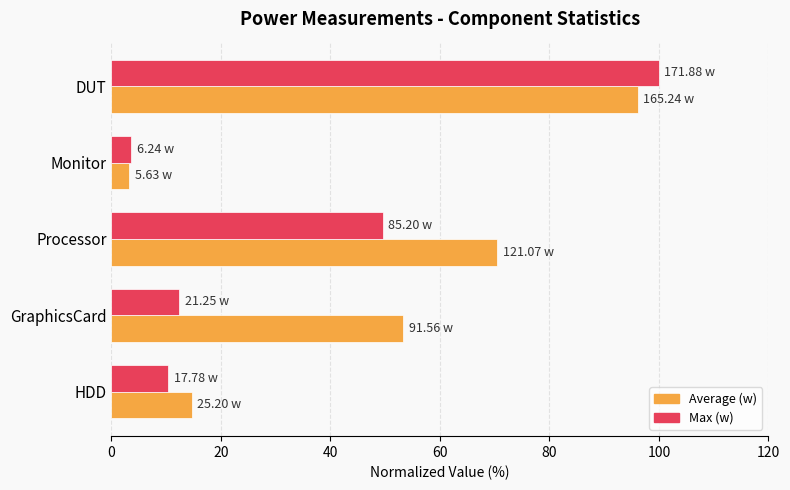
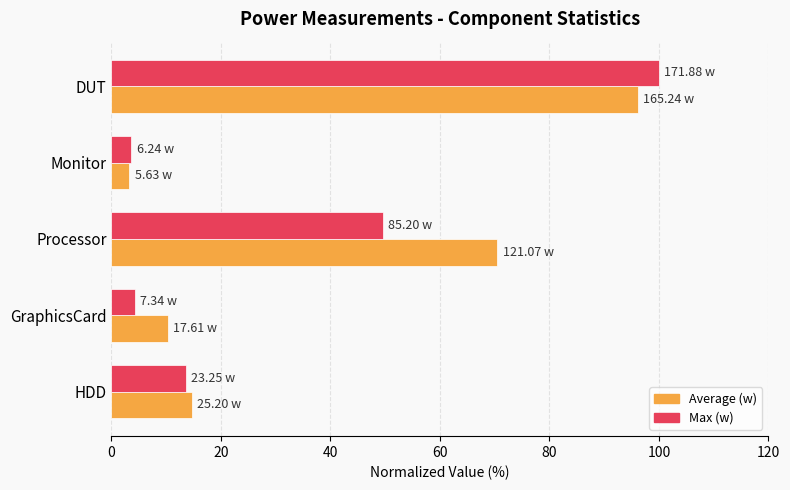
  {
    "Average (w)": {
-     "GraphicsCard": 91.56
+     "GraphicsCard": 17.61
    },
    "Max (w)": {
-     "GraphicsCard": 21.25,
-     "HDD": 17.78
+     "GraphicsCard": 7.34,
+     "HDD": 23.25
    }
  }
